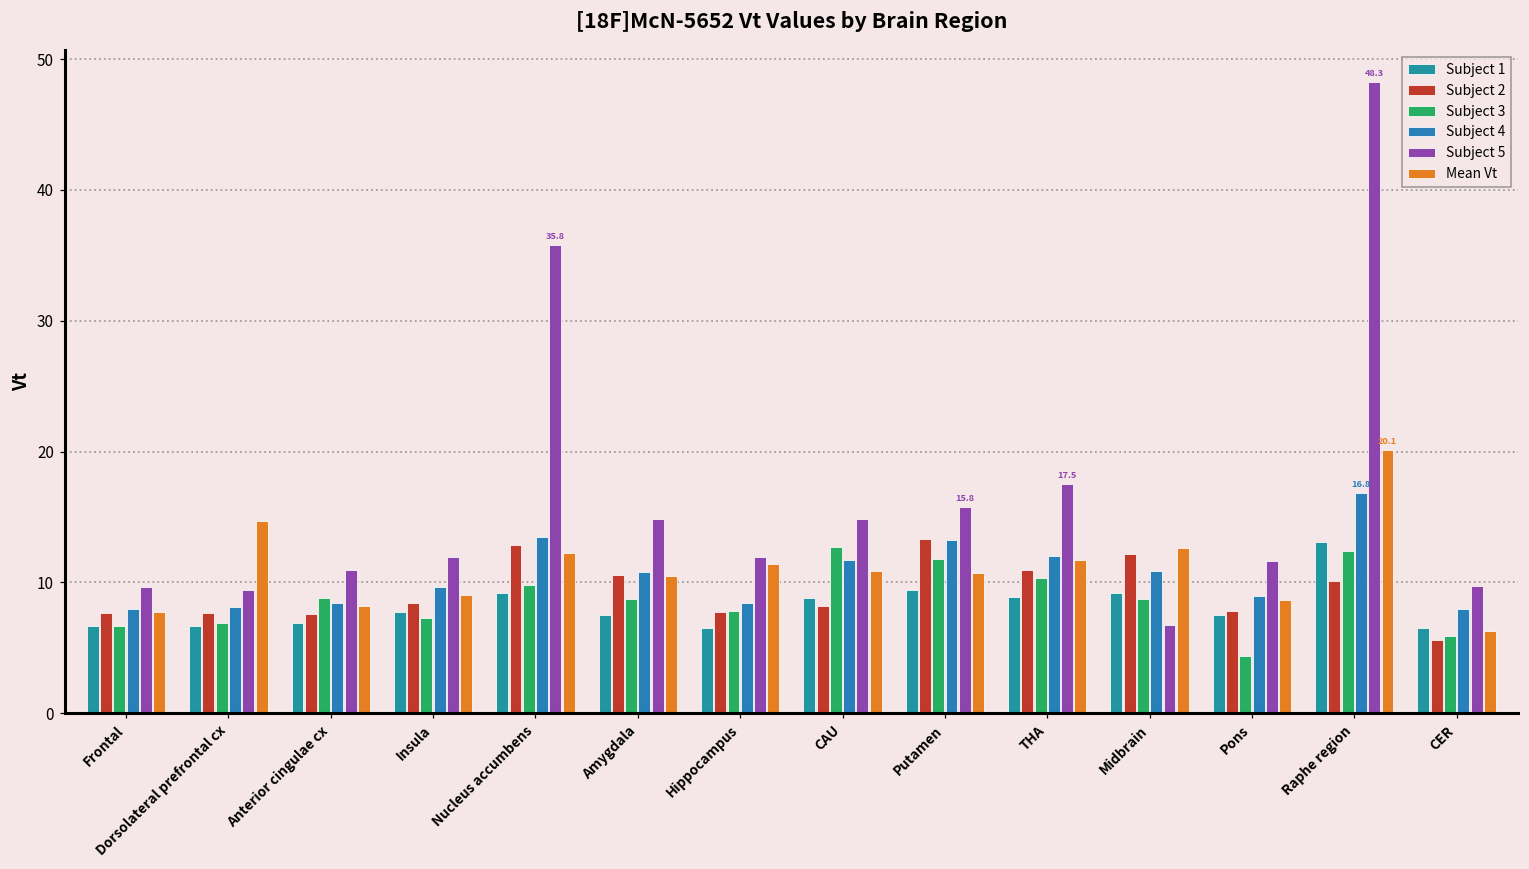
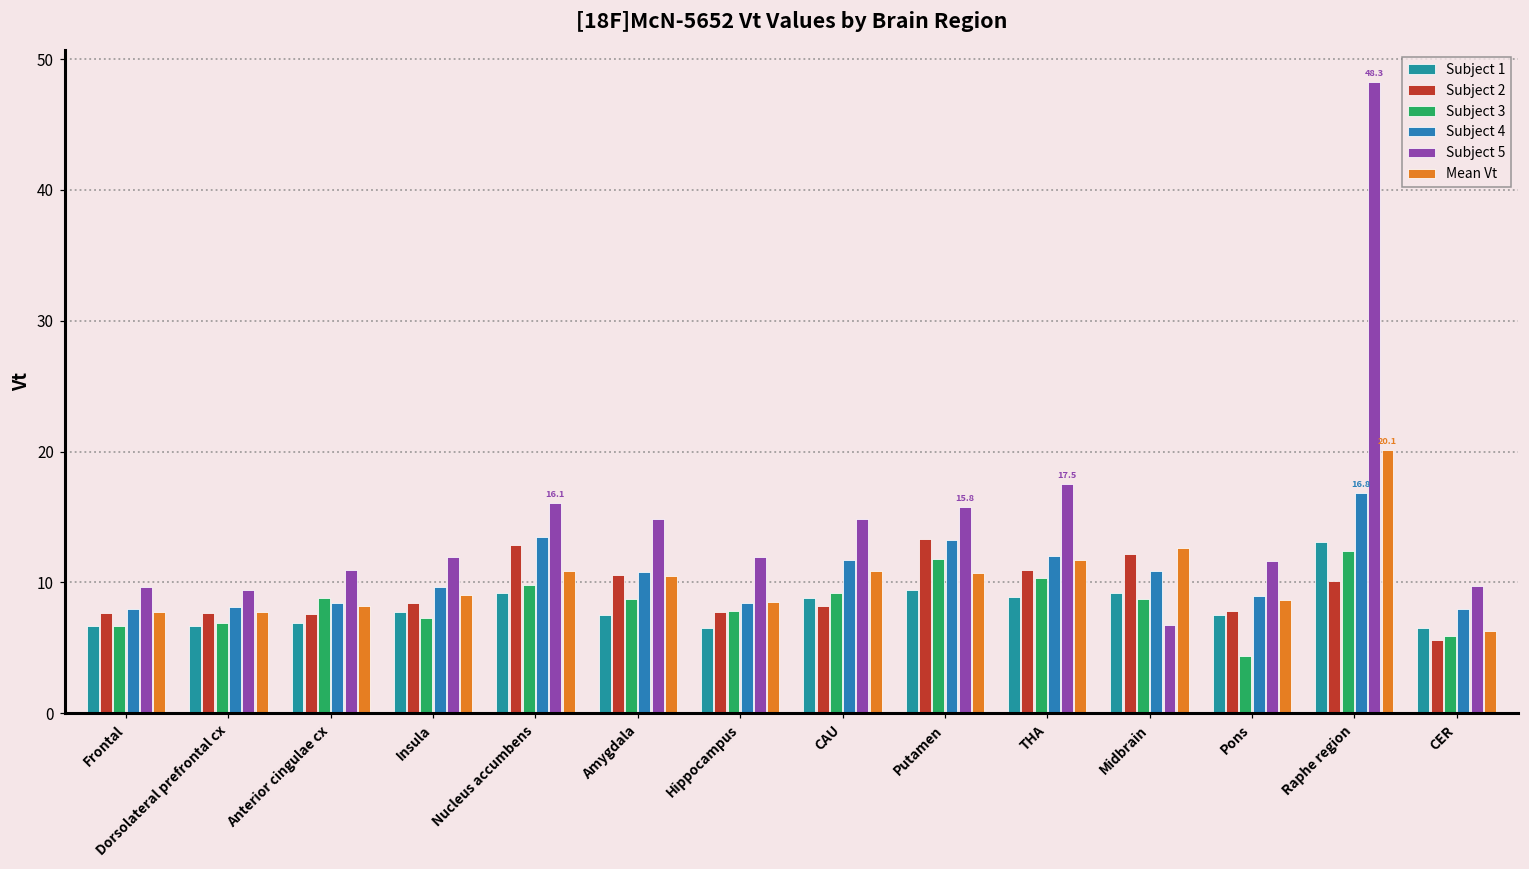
  {
    "Subject 2": {
      "Frontal": 7.7,
      "Dorsolateral prefrontal cx": 7.6,
      "Anterior cingulae cx": 7.6,
      "Insula": 8.4,
      "Nucleus accumbens": 12.8,
      "Amygdala": 10.6,
      "Hippocampus": 7.8,
      "CAU": 8.2,
      "Putamen": 13.3,
      "THA": 10.9,
      "Midbrain": 12.1,
      "Pons": 7.8,
      "Raphe region": 10.1,
      "CER": 5.6
    },
    "Subject 3": {
      "Frontal": 6.7,
      "Dorsolateral prefrontal cx": 6.9,
      "Anterior cingulae cx": 8.8,
      "Insula": 7.3,
      "Nucleus accumbens": 9.8,
      "Amygdala": 8.7,
      "Hippocampus": 7.8,
-     "CAU": 12.7,
+     "CAU": 9.2,
      "Putamen": 11.8,
      "THA": 10.4,
      "Midbrain": 8.8,
      "Pons": 4.3,
      "Raphe region": 12.4,
      "CER": 5.9
    },
    "Subject 5": {
-     "Nucleus accumbens": 35.8,
+     "Nucleus accumbens": 16.1,
      "Putamen": 15.8,
      "THA": 17.5,
      "Raphe region": 48.3
    },
    "Mean Vt": {
      "Frontal": 7.7,
-     "Dorsolateral prefrontal cx": 14.7,
+     "Dorsolateral prefrontal cx": 7.7,
      "Anterior cingulae cx": 8.2,
      "Insula": 9.0,
-     "Nucleus accumbens": 12.3,
+     "Nucleus accumbens": 10.9,
      "Amygdala": 10.5,
-     "Hippocampus": 11.4,
+     "Hippocampus": 8.5,
      "CAU": 10.9,
      "Putamen": 10.7,
      "THA": 11.7,
      "Midbrain": 12.6,
      "Pons": 8.7,
      "CER": 6.3
    }
  }
